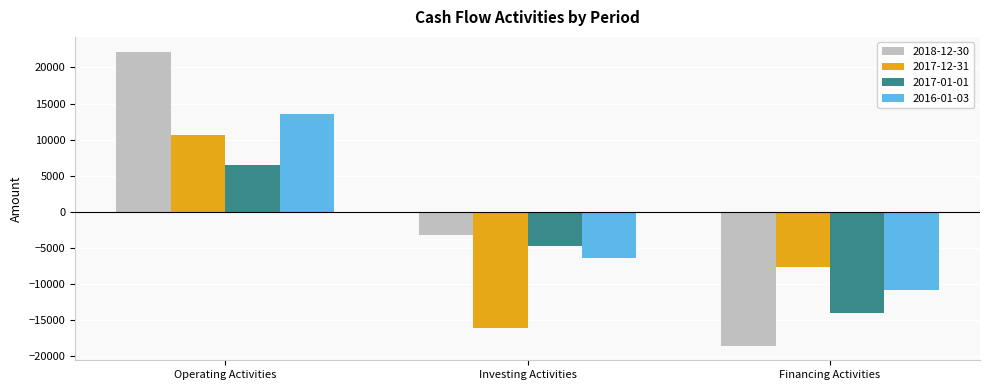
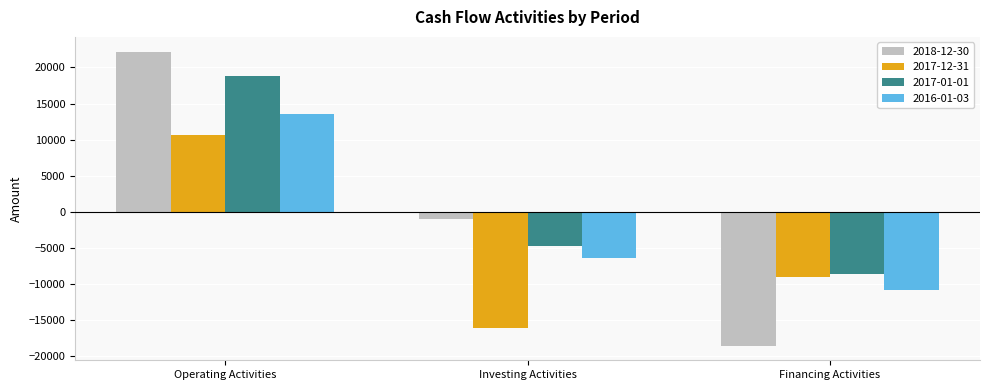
  {
    "2018-12-30": {
      "Operating Activities": 22000,
-     "Investing Activities": -3000,
+     "Investing Activities": -1000,
      "Financing Activities": -19000
    },
    "2017-12-31": {
      "Operating Activities": 11000,
      "Investing Activities": -16000,
-     "Financing Activities": -8000
+     "Financing Activities": -9000
    },
    "2017-01-01": {
-     "Operating Activities": 7000,
+     "Operating Activities": 19000,
      "Investing Activities": -5000,
-     "Financing Activities": -14000
+     "Financing Activities": -9000
    },
    "2016-01-03": {
      "Operating Activities": 14000,
      "Investing Activities": -6000,
      "Financing Activities": -11000
    }
  }
